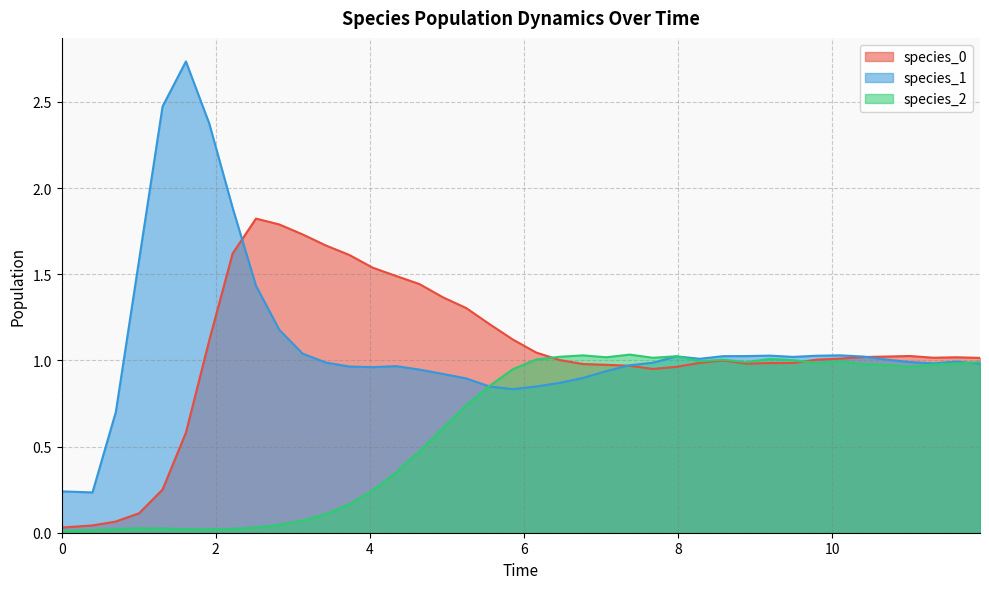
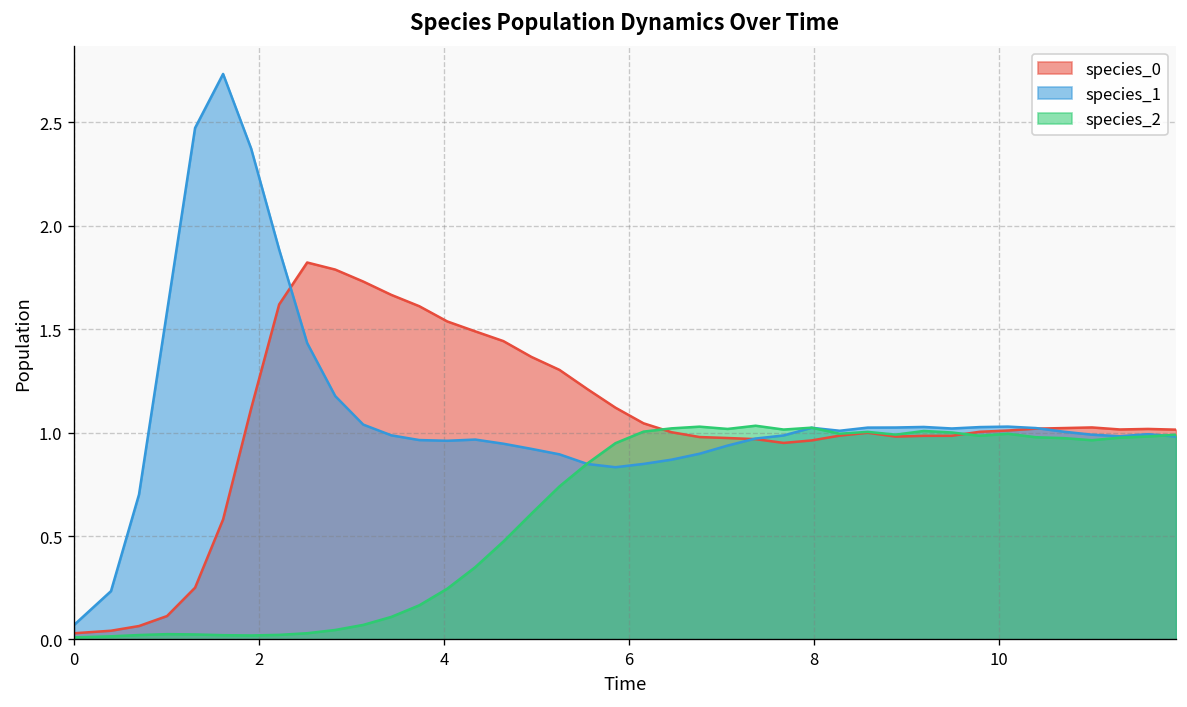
  {
    "species_0": {
      "0": 0.03
    },
    "species_1": {
-     "0": 0.24
+     "0": 0.07
    },
    "species_2": {
      "0": 0.01
    }
  }
